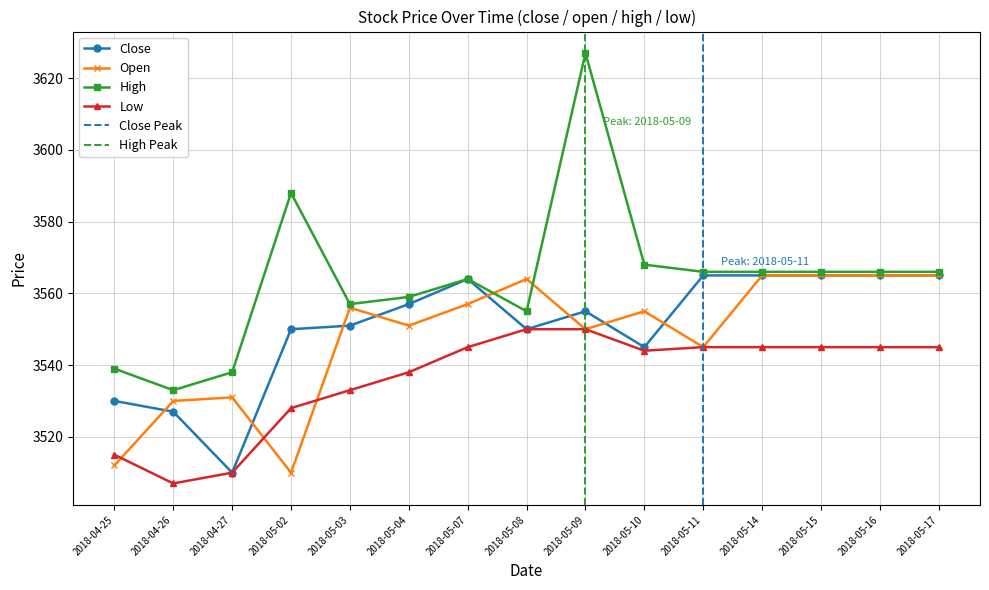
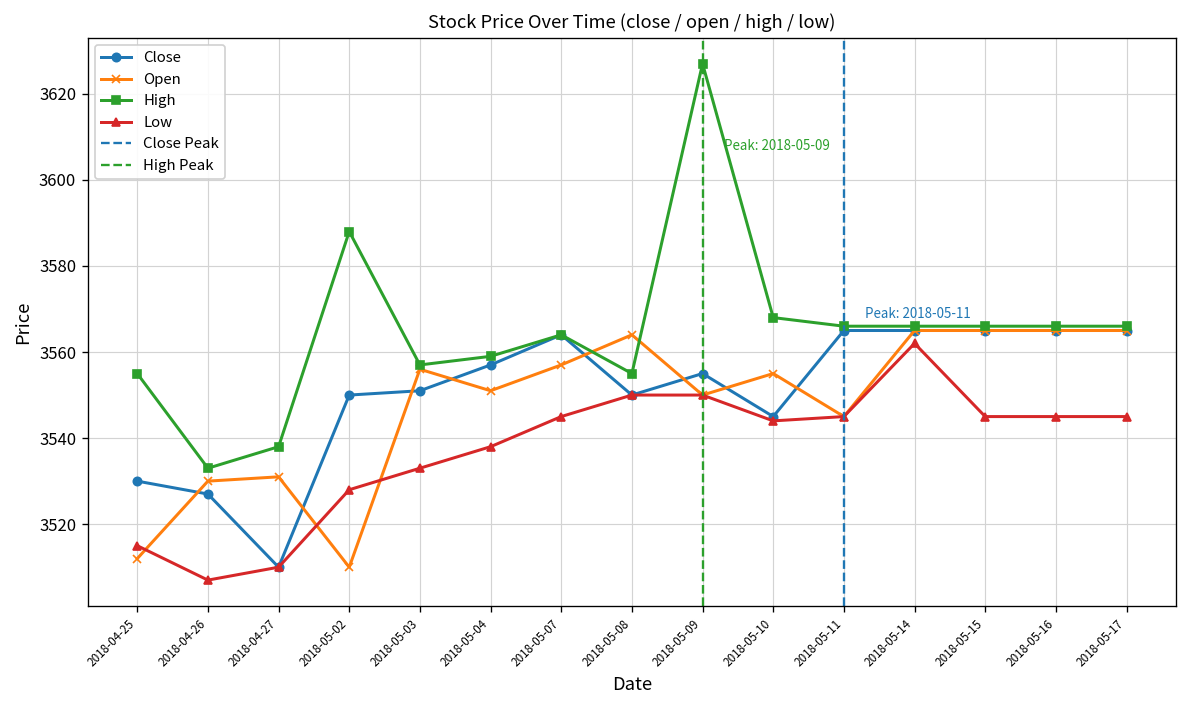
  {
    "Close": {
      "2018-04-25": 3530,
      "2018-04-26": 3527,
      "2018-05-02": 3550,
      "2018-05-03": 3551,
      "2018-05-04": 3557,
      "2018-05-09": 3555,
      "2018-05-10": 3545,
      "2018-05-11": 3565
    },
    "Open": {
      "2018-04-25": 3512,
      "2018-04-26": 3530,
      "2018-04-27": 3531,
      "2018-05-02": 3510,
      "2018-05-03": 3556,
      "2018-05-04": 3551,
      "2018-05-07": 3557,
      "2018-05-08": 3564,
      "2018-05-10": 3555
    },
    "High": {
-     "2018-04-25": 3539,
+     "2018-04-25": 3555,
      "2018-04-26": 3533,
      "2018-04-27": 3538,
      "2018-05-02": 3588,
      "2018-05-03": 3557,
      "2018-05-04": 3559,
      "2018-05-08": 3555,
      "2018-05-09": 3627,
      "2018-05-10": 3568,
      "2018-05-11": 3566,
      "2018-05-15": 3566,
      "2018-05-16": 3566,
      "2018-05-17": 3566
    },
    "Low": {
      "2018-04-25": 3515,
      "2018-04-26": 3507,
      "2018-05-02": 3528,
      "2018-05-03": 3533,
      "2018-05-04": 3538,
      "2018-05-07": 3545,
      "2018-05-10": 3544,
-     "2018-05-14": 3545,
+     "2018-05-14": 3562,
      "2018-05-15": 3545,
      "2018-05-16": 3545,
      "2018-05-17": 3545
    }
  }
